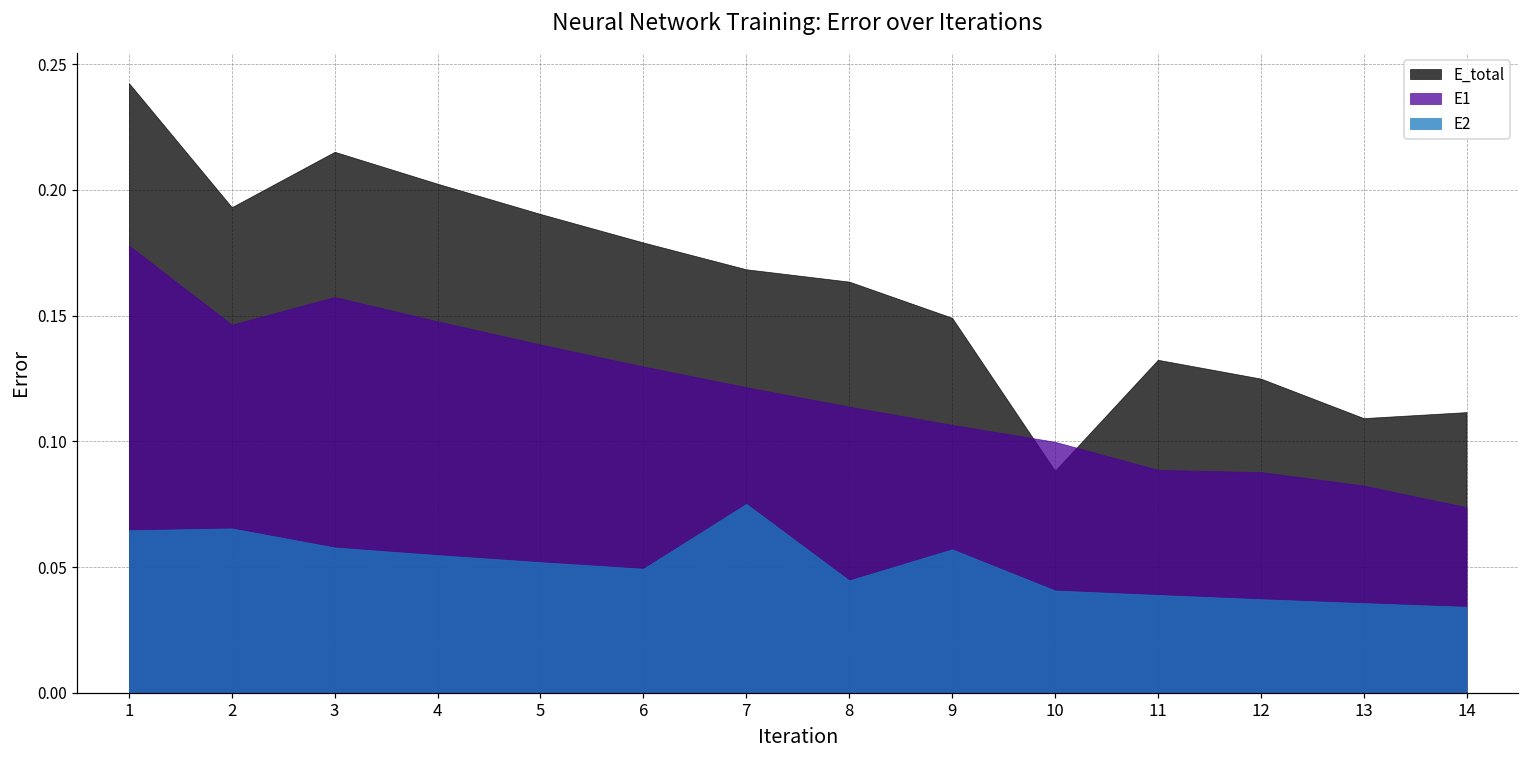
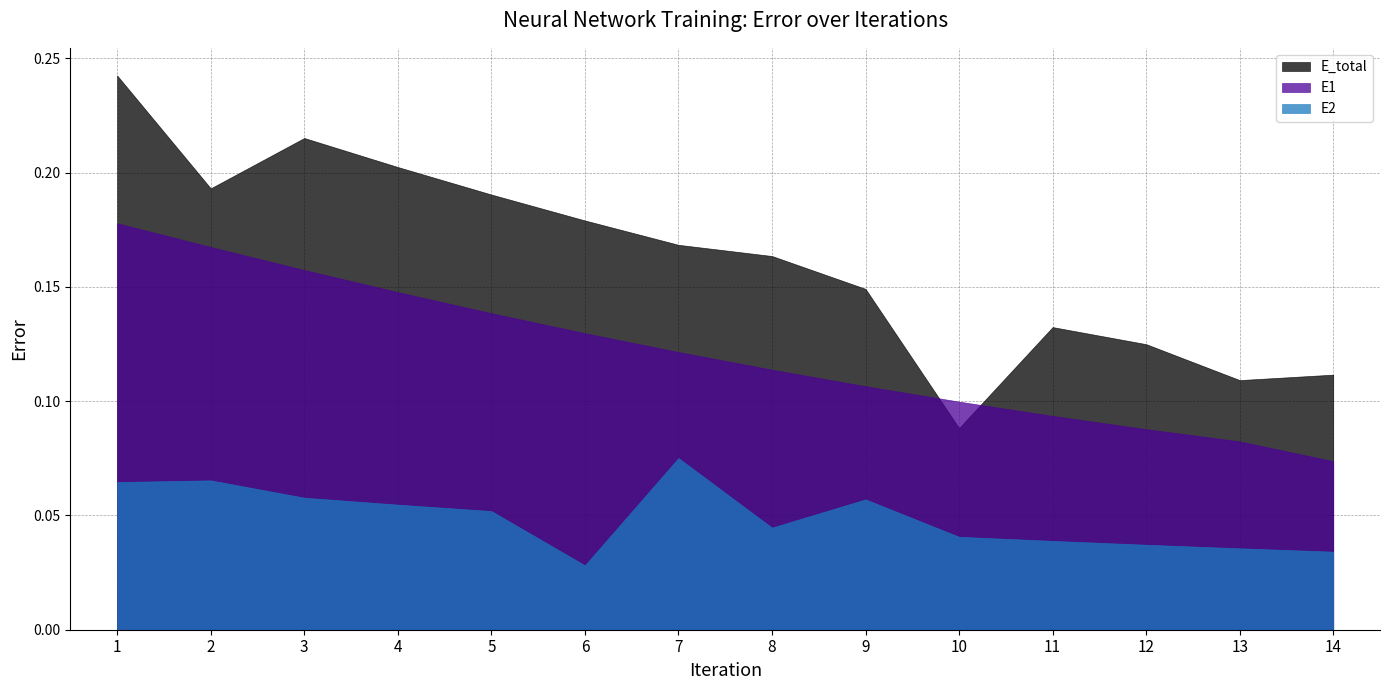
  {
    "E_total": {
      "1": 0.243,
      "2": 0.193,
      "3": 0.215,
      "4": 0.202,
      "5": 0.190,
      "6": 0.179,
      "7": 0.168,
      "8": 0.164,
      "9": 0.149,
      "10": 0.088,
      "11": 0.132,
      "12": 0.125,
      "13": 0.109,
      "14": 0.112
    },
    "E1": {
      "1": 0.178,
-     "2": 0.146,
+     "2": 0.167,
      "3": 0.157,
      "4": 0.148,
      "5": 0.139,
      "6": 0.130,
      "7": 0.122,
      "8": 0.114,
      "9": 0.107,
      "10": 0.100,
-     "11": 0.089,
+     "11": 0.094,
      "12": 0.088,
      "13": 0.082,
      "14": 0.074
    },
    "E2": {
      "1": 0.065,
      "2": 0.065,
      "3": 0.058,
      "4": 0.055,
      "5": 0.052,
-     "6": 0.049,
+     "6": 0.028,
      "7": 0.075,
      "8": 0.045,
      "9": 0.057,
      "10": 0.041,
      "11": 0.039,
      "12": 0.037,
      "13": 0.036,
      "14": 0.034
    }
  }
